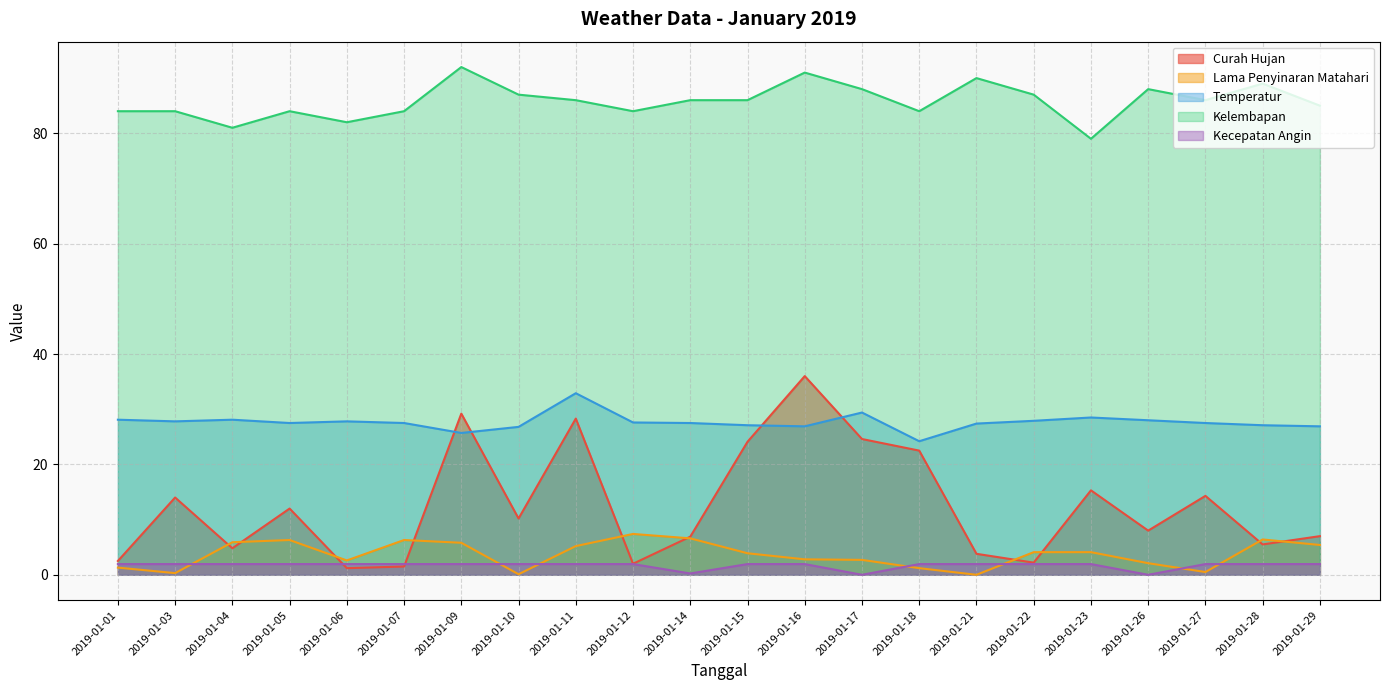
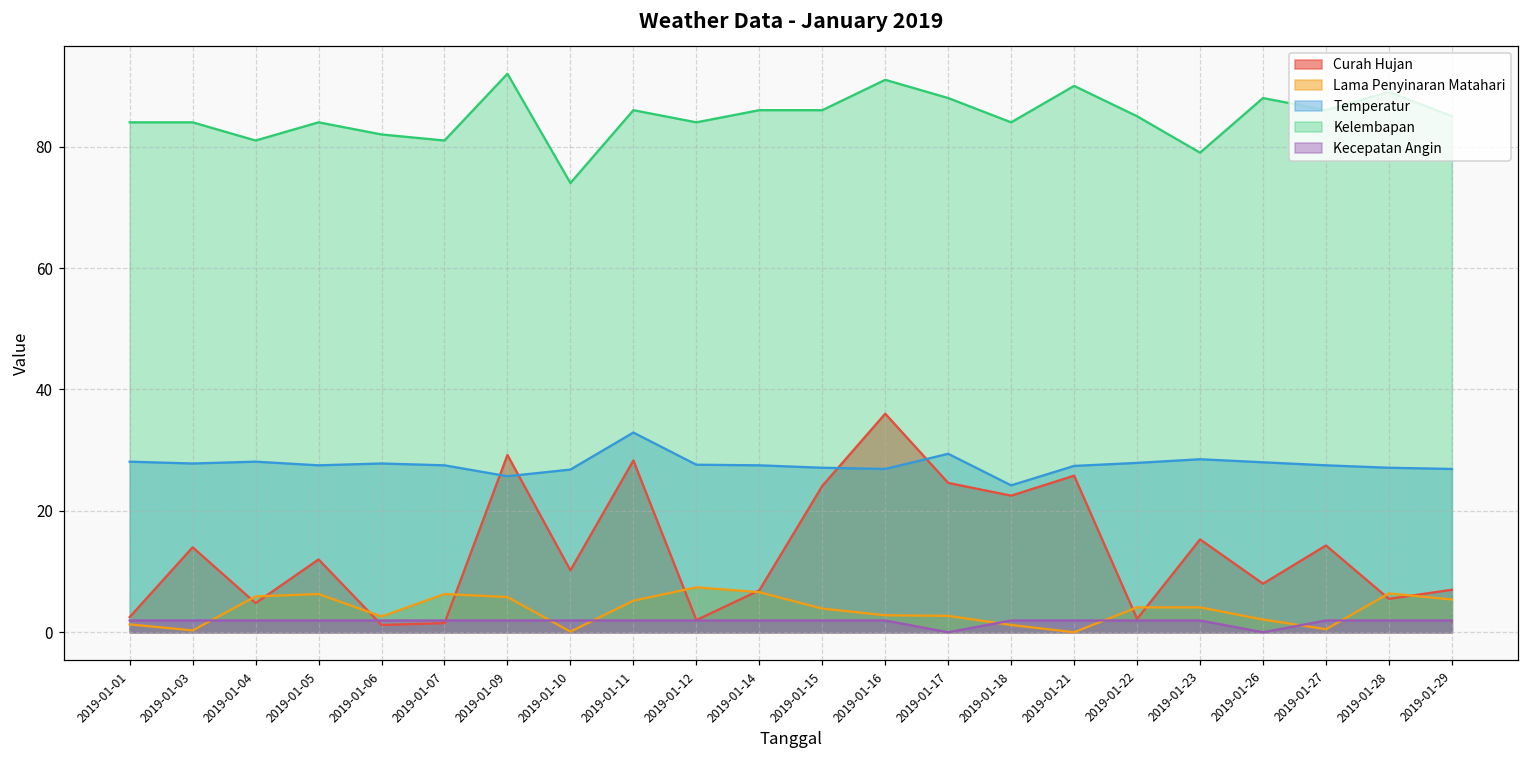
  {
    "Curah Hujan": {
      "2019-01-01": 3,
      "2019-01-03": 14,
      "2019-01-04": 5,
      "2019-01-05": 12,
      "2019-01-06": 1,
      "2019-01-09": 29,
      "2019-01-10": 10,
      "2019-01-11": 28,
      "2019-01-15": 24,
      "2019-01-16": 36,
      "2019-01-17": 25,
      "2019-01-18": 23,
-     "2019-01-21": 4,
+     "2019-01-21": 26,
      "2019-01-23": 15,
      "2019-01-26": 8,
      "2019-01-27": 14,
      "2019-01-28": 6,
      "2019-01-29": 7
    },
    "Lama Penyinaran Matahari": {
      "2019-01-01": 1,
      "2019-01-03": 0,
      "2019-01-04": 6,
      "2019-01-05": 6,
      "2019-01-06": 3,
      "2019-01-07": 6,
      "2019-01-09": 6,
      "2019-01-10": 0,
      "2019-01-11": 5,
      "2019-01-12": 7,
      "2019-01-15": 4,
      "2019-01-16": 3,
      "2019-01-17": 3,
      "2019-01-18": 1,
      "2019-01-21": 0,
      "2019-01-22": 4,
      "2019-01-23": 4,
      "2019-01-26": 2,
      "2019-01-27": 1,
      "2019-01-28": 6,
      "2019-01-29": 5
    },
    "Temperatur": {
      "2019-01-01": 28,
      "2019-01-03": 28,
      "2019-01-04": 28,
      "2019-01-05": 28,
      "2019-01-06": 28,
      "2019-01-07": 28,
      "2019-01-09": 26,
      "2019-01-10": 27,
      "2019-01-11": 33,
      "2019-01-12": 28,
      "2019-01-14": 28,
      "2019-01-15": 27,
      "2019-01-16": 27,
      "2019-01-17": 29,
      "2019-01-18": 24,
      "2019-01-21": 27,
      "2019-01-22": 28,
      "2019-01-23": 29,
      "2019-01-26": 28,
      "2019-01-27": 28,
      "2019-01-28": 27,
      "2019-01-29": 27
    },
    "Kelembapan": {
      "2019-01-01": 84,
      "2019-01-03": 84,
      "2019-01-04": 81,
      "2019-01-05": 84,
      "2019-01-06": 82,
-     "2019-01-07": 84,
+     "2019-01-07": 81,
      "2019-01-09": 92,
-     "2019-01-10": 87,
+     "2019-01-10": 74,
      "2019-01-11": 86,
      "2019-01-12": 84,
      "2019-01-14": 86,
      "2019-01-15": 86,
      "2019-01-16": 91,
      "2019-01-17": 88,
      "2019-01-18": 84,
      "2019-01-21": 90,
-     "2019-01-22": 87,
+     "2019-01-22": 85,
      "2019-01-23": 79,
      "2019-01-26": 88
    },
    "Kecepatan Angin": {
      "2019-01-01": 2,
      "2019-01-03": 2,
      "2019-01-04": 2,
      "2019-01-05": 2,
      "2019-01-06": 2,
      "2019-01-09": 2,
      "2019-01-10": 2,
      "2019-01-11": 2,
-     "2019-01-14": 0,
+     "2019-01-14": 2,
      "2019-01-15": 2,
      "2019-01-16": 2,
      "2019-01-17": 0,
      "2019-01-18": 2,
      "2019-01-21": 2,
      "2019-01-23": 2,
      "2019-01-26": 0,
      "2019-01-27": 2,
      "2019-01-28": 2,
      "2019-01-29": 2
    }
  }
